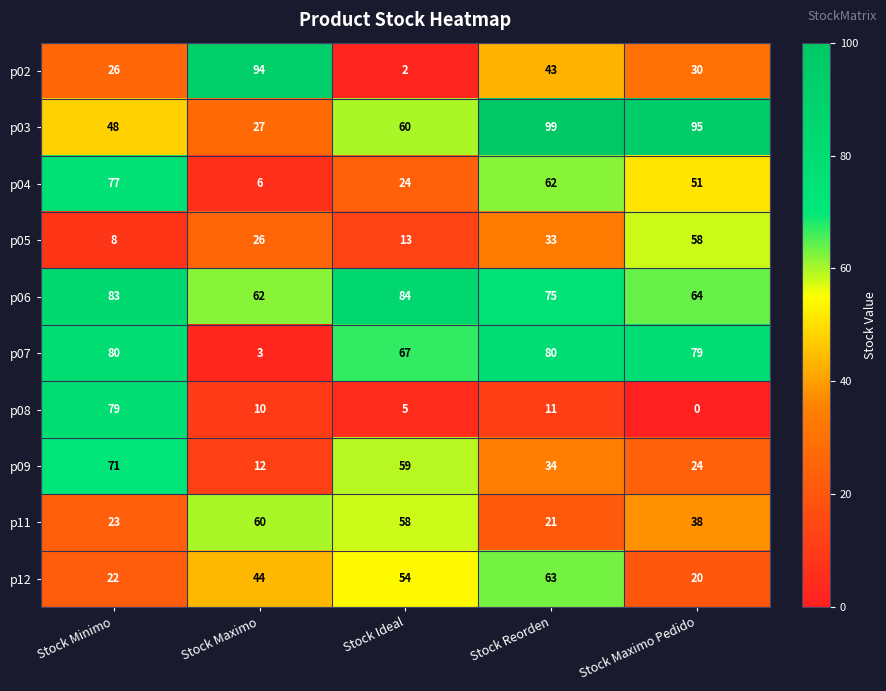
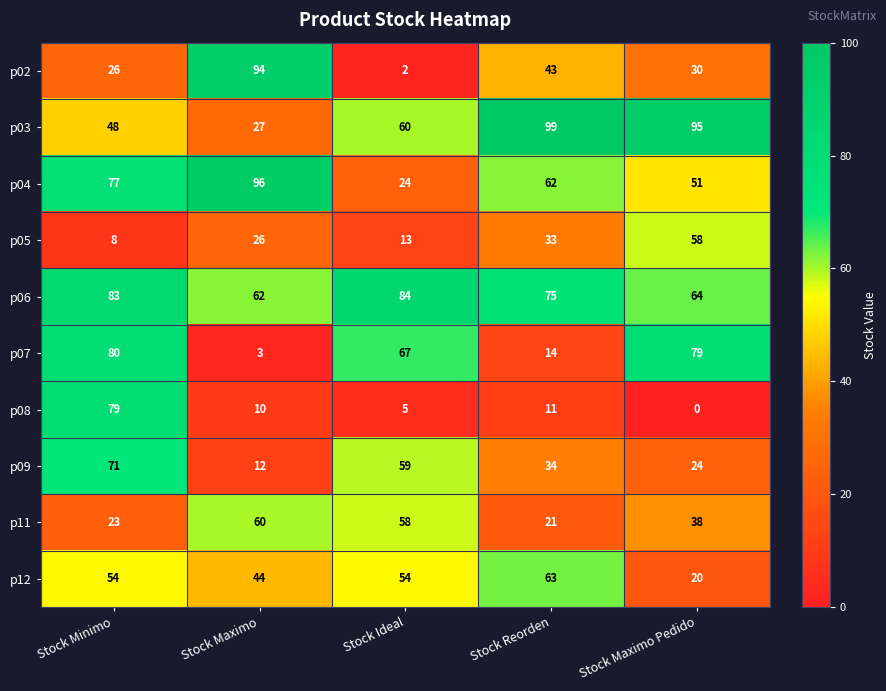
  {
    "p02": {
      "Stock Minimo": 26,
      "Stock Maximo": 94,
      "Stock Ideal": 2,
      "Stock Reorden": 43,
      "Stock Maximo Pedido": 30
    },
    "p03": {
      "Stock Minimo": 48,
      "Stock Maximo": 27,
      "Stock Ideal": 60,
      "Stock Reorden": 99,
      "Stock Maximo Pedido": 95
    },
    "p04": {
      "Stock Minimo": 77,
-     "Stock Maximo": 6,
+     "Stock Maximo": 96,
      "Stock Ideal": 24,
      "Stock Reorden": 62,
      "Stock Maximo Pedido": 51
    },
    "p05": {
      "Stock Minimo": 8,
      "Stock Maximo": 26,
      "Stock Ideal": 13,
      "Stock Reorden": 33,
      "Stock Maximo Pedido": 58
    },
    "p06": {
      "Stock Minimo": 83,
      "Stock Maximo": 62,
      "Stock Ideal": 84,
      "Stock Reorden": 75,
      "Stock Maximo Pedido": 64
    },
    "p07": {
      "Stock Minimo": 80,
      "Stock Maximo": 3,
      "Stock Ideal": 67,
-     "Stock Reorden": 80,
+     "Stock Reorden": 14,
      "Stock Maximo Pedido": 79
    },
    "p08": {
      "Stock Minimo": 79,
      "Stock Maximo": 10,
      "Stock Ideal": 5,
      "Stock Reorden": 11,
      "Stock Maximo Pedido": 0
    },
    "p09": {
      "Stock Minimo": 71,
      "Stock Maximo": 12,
      "Stock Ideal": 59,
      "Stock Reorden": 34,
      "Stock Maximo Pedido": 24
    },
    "p11": {
      "Stock Minimo": 23,
      "Stock Maximo": 60,
      "Stock Ideal": 58,
      "Stock Reorden": 21,
      "Stock Maximo Pedido": 38
    },
    "p12": {
-     "Stock Minimo": 22,
+     "Stock Minimo": 54,
      "Stock Maximo": 44,
      "Stock Ideal": 54,
      "Stock Reorden": 63,
      "Stock Maximo Pedido": 20
    }
  }
